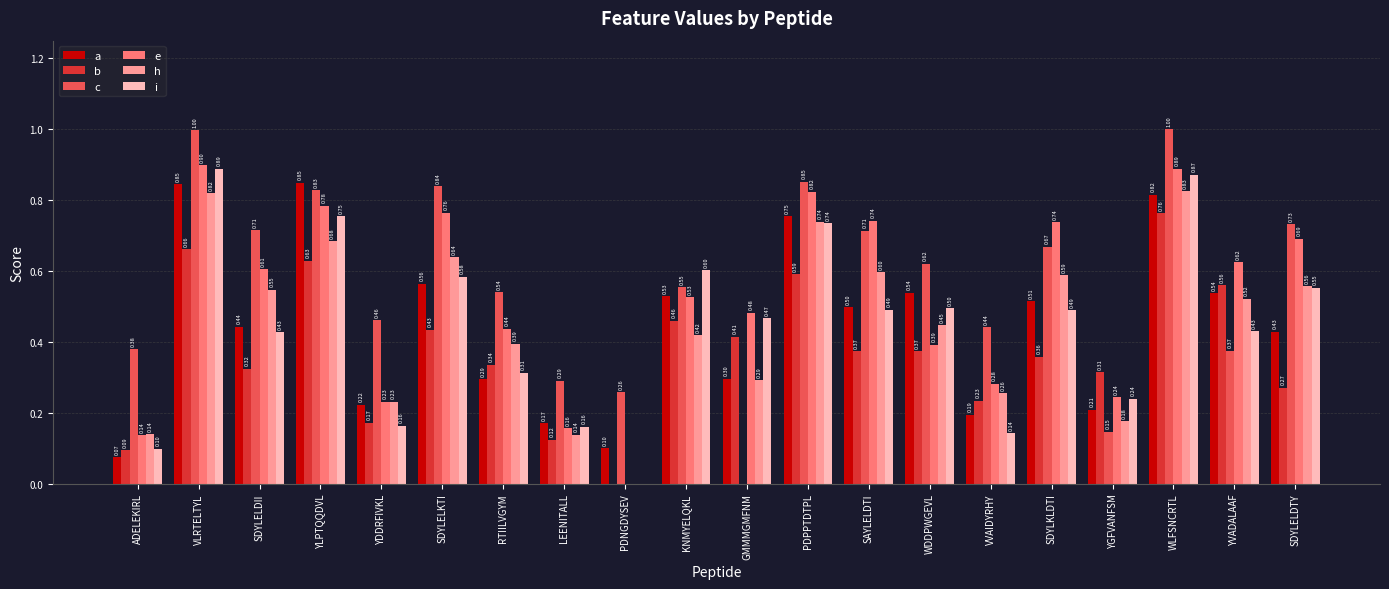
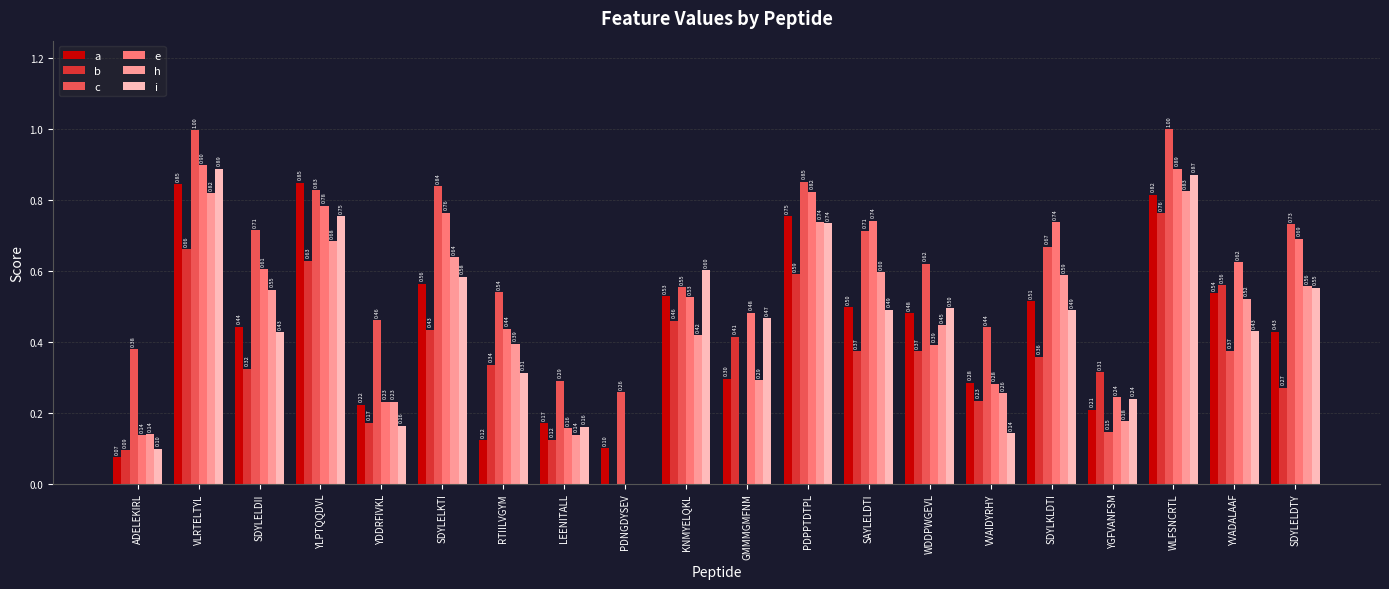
  {
    "a": {
      "ADELEKIRL": 0.07,
      "VLRTELTYL": 0.85,
      "SDYLELDII": 0.44,
      "YLPTQQDVL": 0.85,
      "YDDRFIVKL": 0.22,
      "SDYLELKTI": 0.56,
-     "RTIILVGYM": 0.29,
+     "RTIILVGYM": 0.12,
      "LEENITALL": 0.17,
      "PDNGDYSEV": 0.10,
      "KNMYELQKL": 0.53,
      "GMMMGMFNM": 0.30,
      "PDPPTDTPL": 0.75,
      "SAYLELDTI": 0.50,
-     "WDDPWGEVL": 0.54,
-     "VVAIDYRHY": 0.19,
+     "WDDPWGEVL": 0.48,
+     "VVAIDYRHY": 0.28,
      "SDYLKLDTI": 0.51,
      "YGFVANFSM": 0.21,
      "WLFSNCRTL": 0.82,
      "YVADALAAF": 0.54,
      "SDYLELDTY": 0.43
    }
  }
